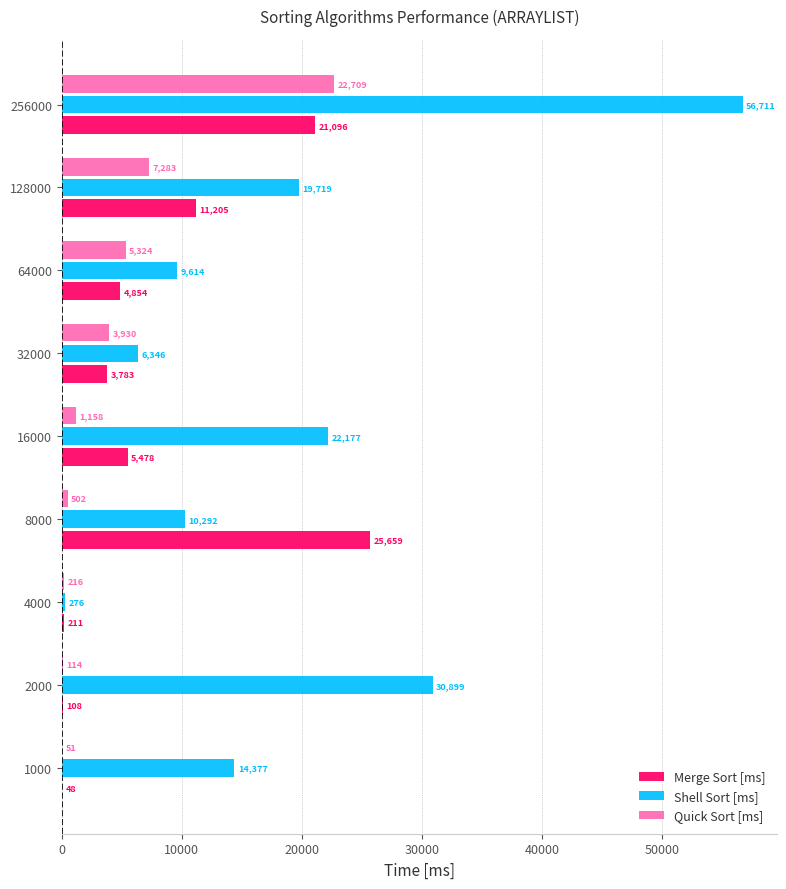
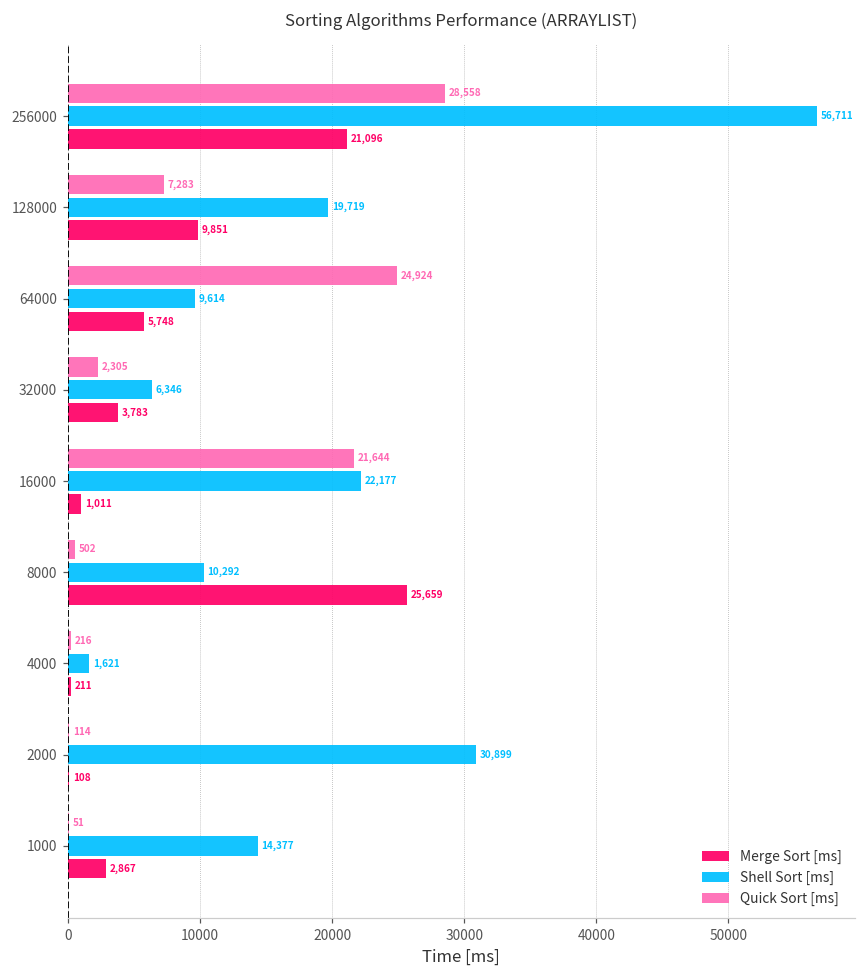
  {
    "Merge Sort [ms]": {
      "256000": "21,096",
-     "128000": "11,205",
-     "64000": "4,854",
+     "128000": "9,851",
+     "64000": "5,748",
      "32000": "3,783",
-     "16000": "5,478",
+     "16000": "1,011",
      "8000": "25,659",
      "4000": "211",
      "2000": "108",
-     "1000": "48"
+     "1000": "2,867"
    },
    "Shell Sort [ms]": {
      "256000": "56,711",
      "128000": "19,719",
      "64000": "9,614",
      "32000": "6,346",
      "16000": "22,177",
      "8000": "10,292",
-     "4000": "276",
+     "4000": "1,621",
      "2000": "30,899",
      "1000": "14,377"
    },
    "Quick Sort [ms]": {
-     "256000": "22,709",
+     "256000": "28,558",
      "128000": "7,283",
-     "64000": "5,324",
-     "32000": "3,930",
-     "16000": "1,158",
+     "64000": "24,924",
+     "32000": "2,305",
+     "16000": "21,644",
      "8000": "502",
      "4000": "216",
      "2000": "114",
      "1000": "51"
    }
  }
